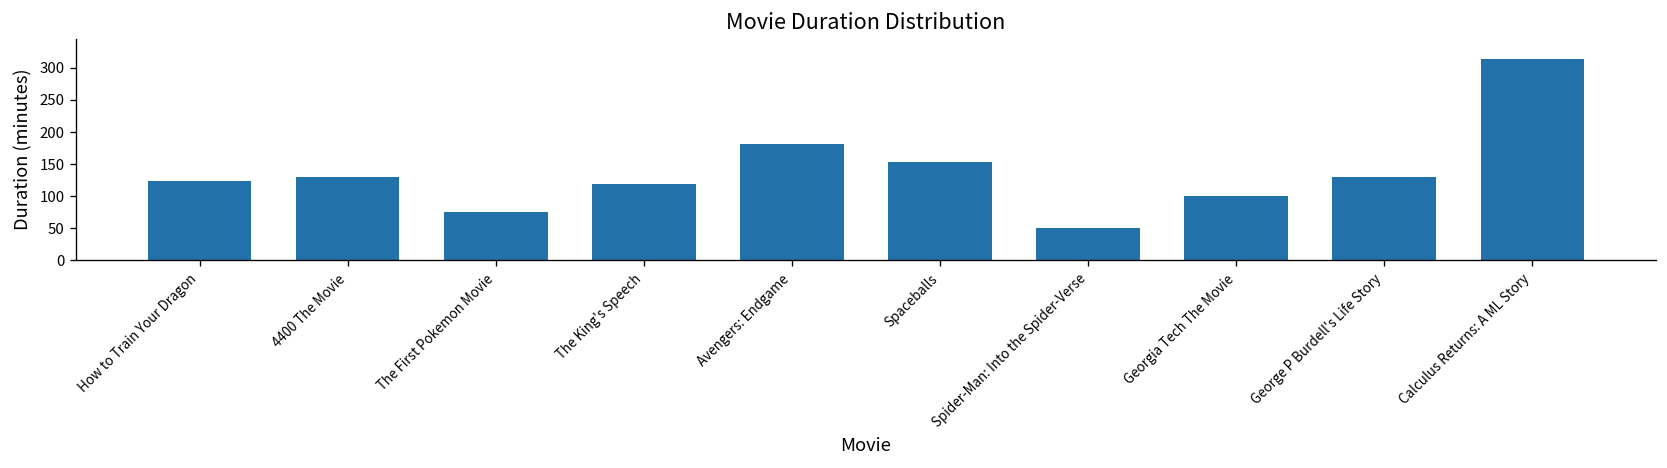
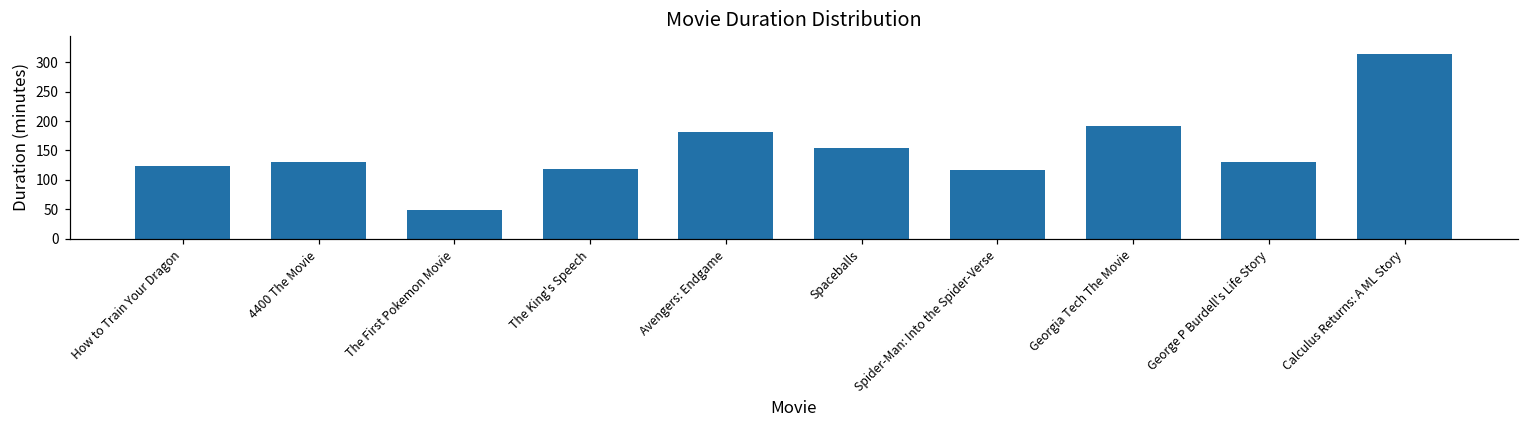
  {
    "How to Train Your Dragon": 120,
    "4400 The Movie": 130,
-   "The First Pokemon Movie": 80,
+   "The First Pokemon Movie": 50,
    "The King's Speech": 120,
    "Avengers: Endgame": 180,
    "Spaceballs": 150,
-   "Spider-Man: Into the Spider-Verse": 50,
-   "Georgia Tech The Movie": 100,
+   "Spider-Man: Into the Spider-Verse": 120,
+   "Georgia Tech The Movie": 190,
    "George P Burdell's Life Story": 130,
    "Calculus Returns: A ML Story": 310
  }
